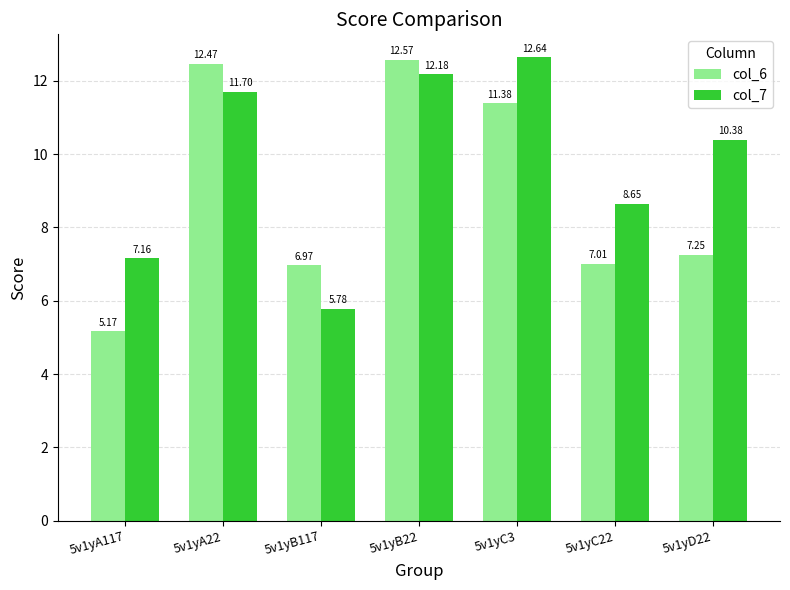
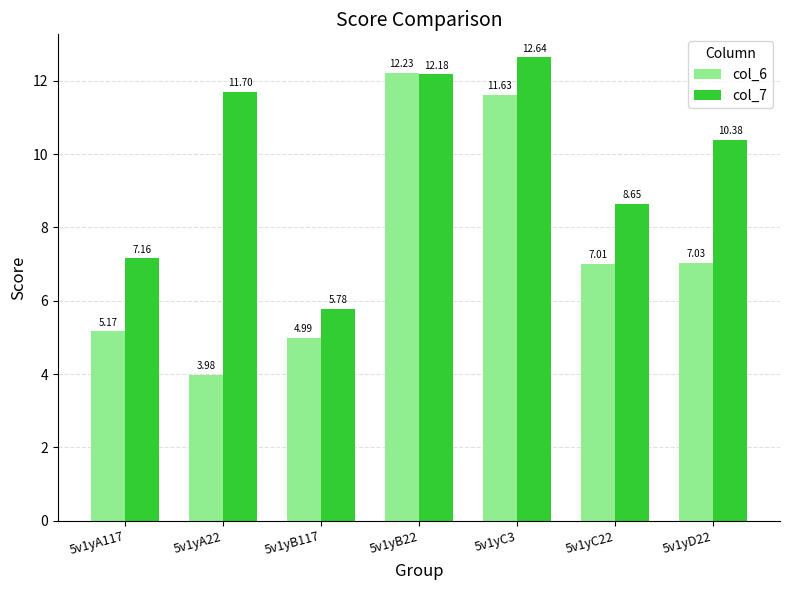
  {
    "col_6": {
      "5v1yA117": 5.17,
-     "5v1yA22": 12.47,
-     "5v1yB117": 6.97,
-     "5v1yB22": 12.57,
-     "5v1yC3": 11.38,
+     "5v1yA22": 3.98,
+     "5v1yB117": 4.99,
+     "5v1yB22": 12.23,
+     "5v1yC3": 11.63,
      "5v1yC22": 7.01,
-     "5v1yD22": 7.25
+     "5v1yD22": 7.03
    },
    "col_7": {
      "5v1yA117": 7.16,
      "5v1yA22": 11.70,
      "5v1yB117": 5.78,
      "5v1yB22": 12.18,
      "5v1yC3": 12.64,
      "5v1yC22": 8.65,
      "5v1yD22": 10.38
    }
  }
